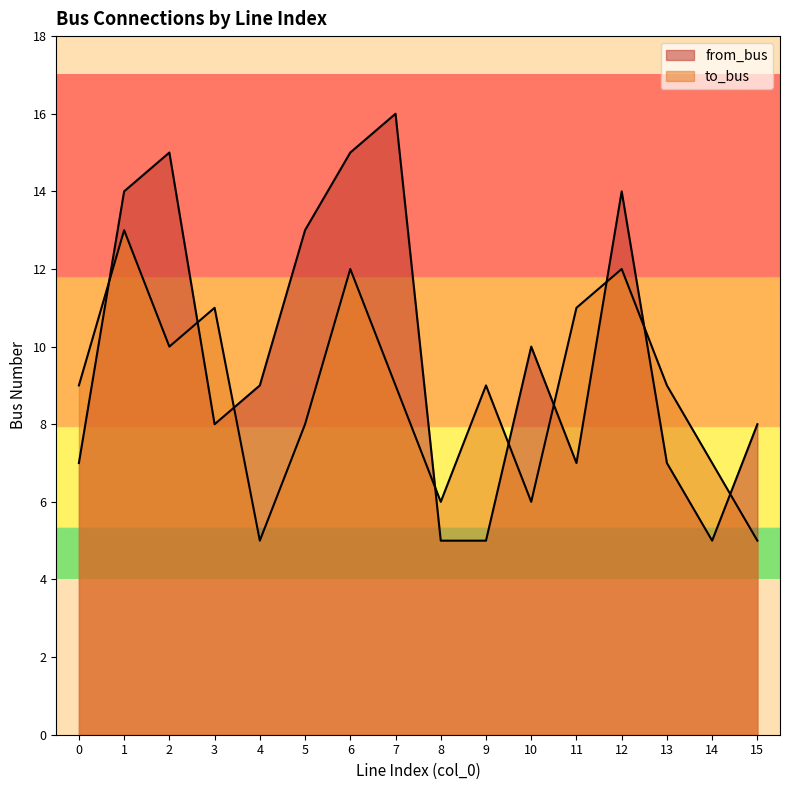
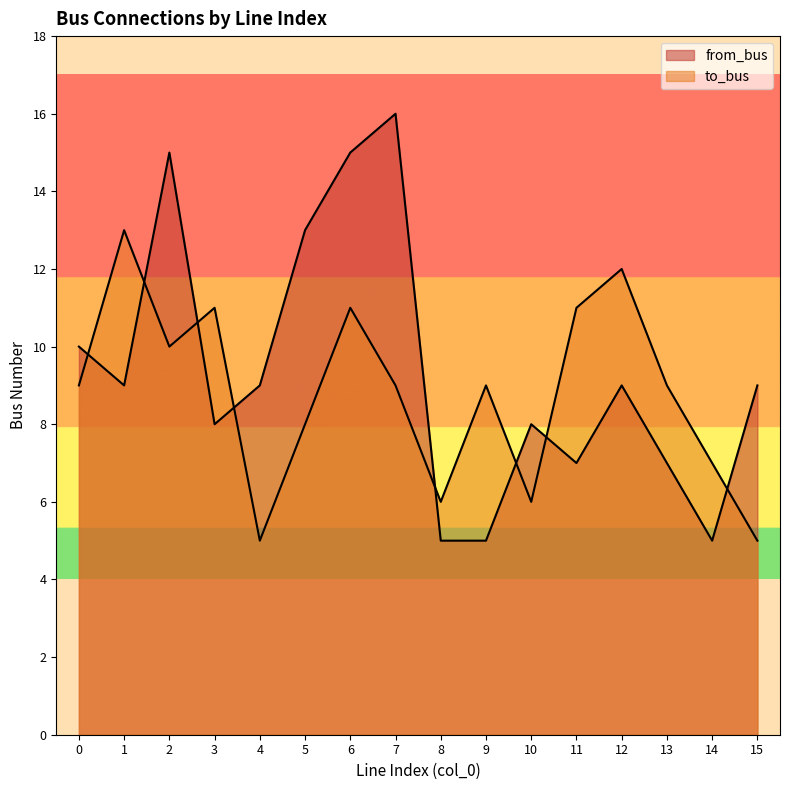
  {
    "from_bus": {
-     "0": 7,
-     "1": 14,
+     "0": 10,
+     "1": 9,
      "2": 15,
      "3": 8,
      "4": 9,
      "5": 13,
      "6": 15,
      "7": 16,
      "8": 5,
      "9": 5,
-     "10": 10,
+     "10": 8,
      "11": 7,
-     "12": 14,
+     "12": 9,
      "13": 7,
      "14": 5,
-     "15": 8
+     "15": 9
    },
    "to_bus": {
      "0": 9,
      "1": 13,
      "2": 10,
      "3": 11,
      "4": 5,
      "5": 8,
-     "6": 12,
+     "6": 11,
      "7": 9,
      "8": 6,
      "9": 9,
      "10": 6,
      "11": 11,
      "12": 12,
      "13": 9,
      "14": 7,
      "15": 5
    }
  }
